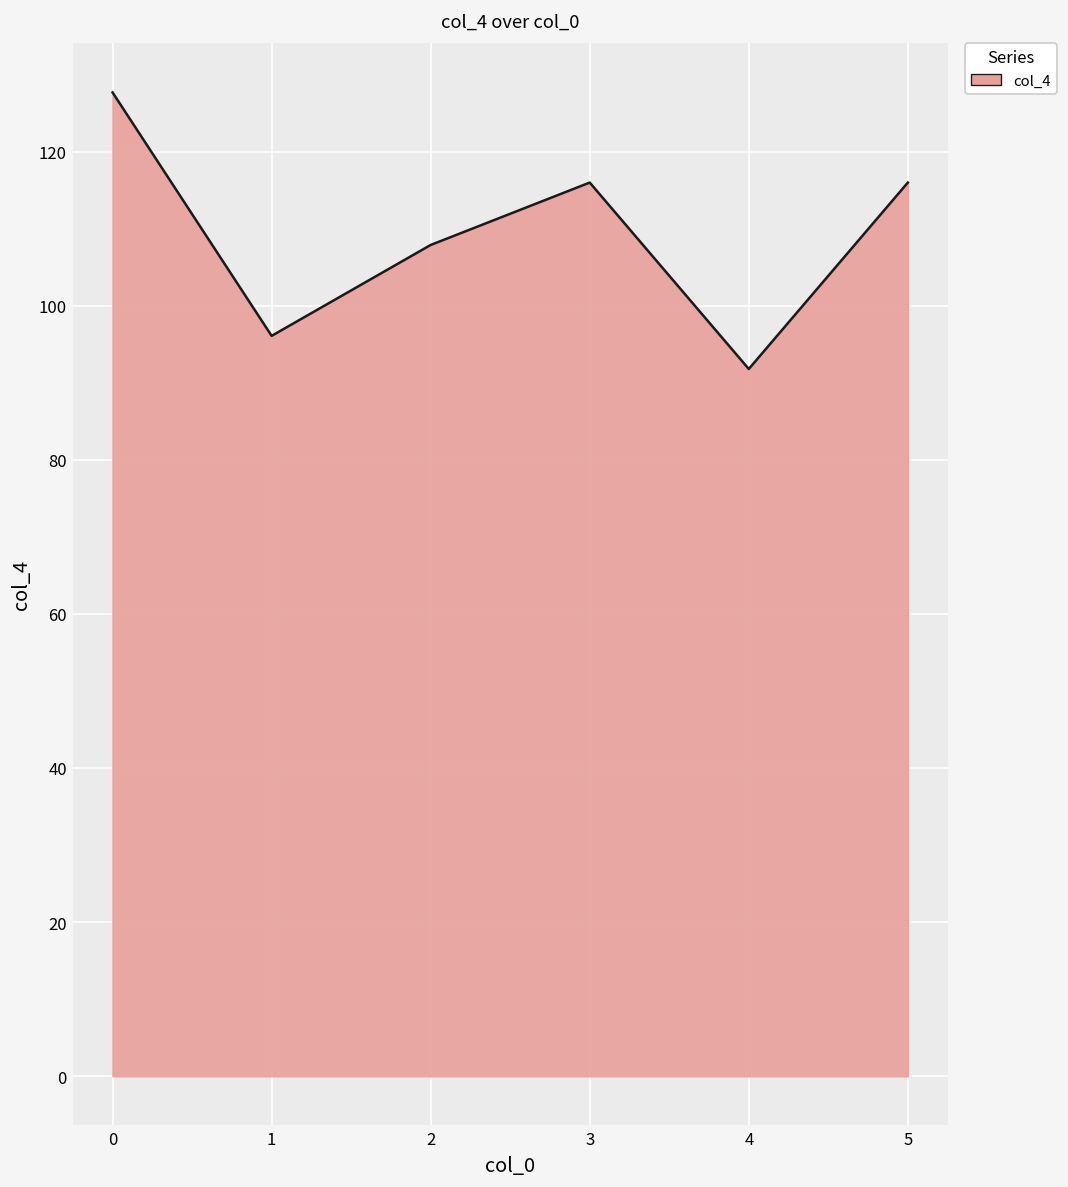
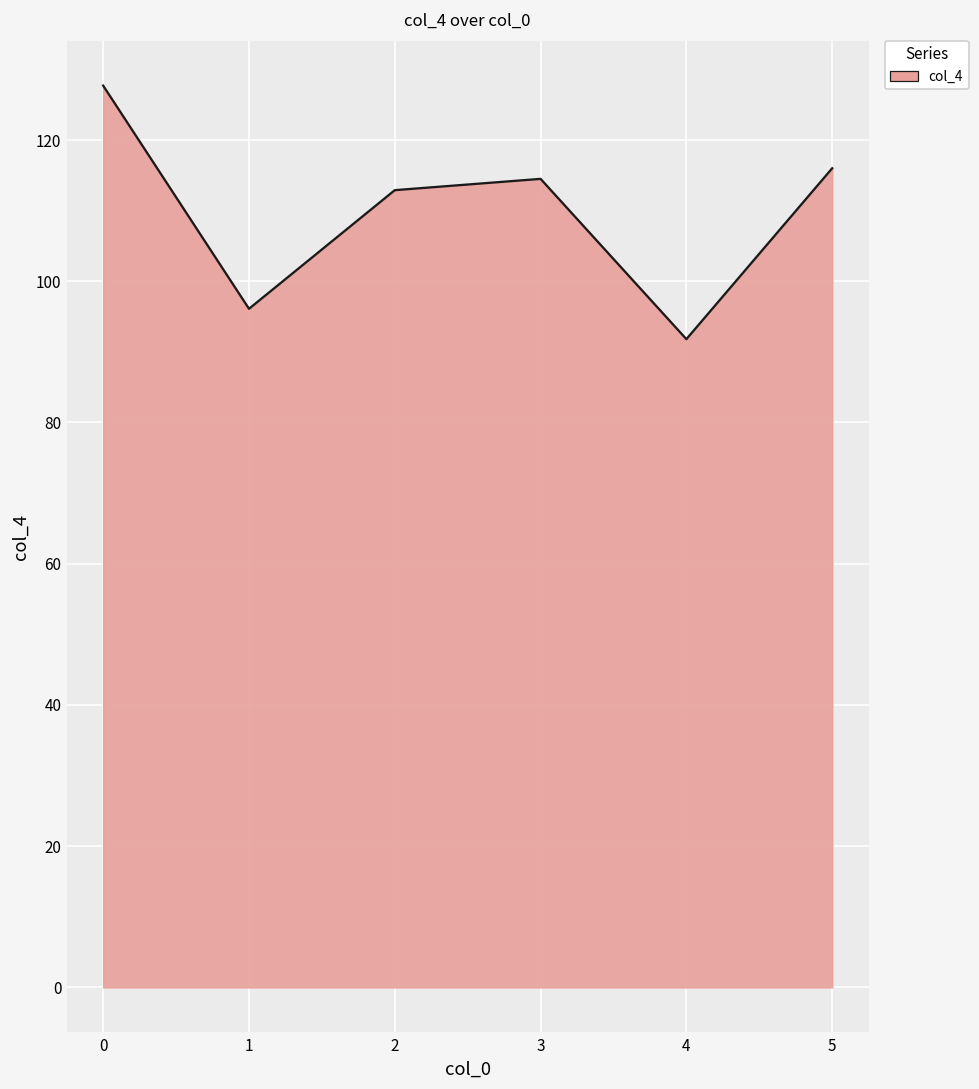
  {
    "0": 128,
    "1": 96,
-   "2": 108,
-   "3": 116,
+   "2": 113,
+   "3": 115,
    "4": 92,
    "5": 116
  }
